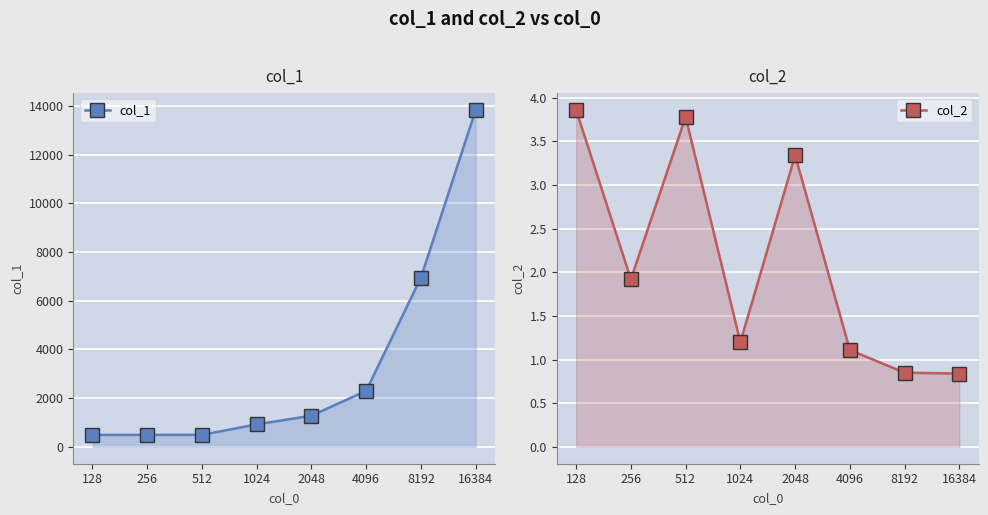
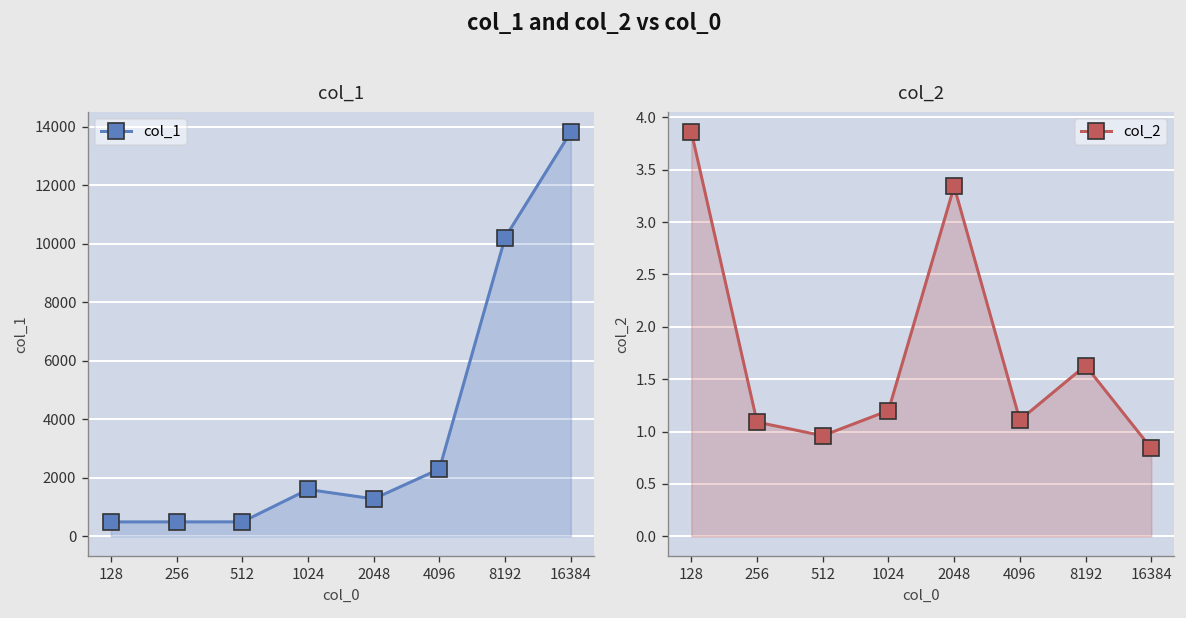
  {
    "col_1": {
      "128": 500,
      "256": 500,
      "512": 500,
-     "1024": 900,
+     "1024": 1600,
      "2048": 1300,
      "4096": 2300,
-     "8192": 6900,
+     "8192": 10200,
      "16384": 13800
    },
    "col_2": {
      "128": 3.9,
-     "256": 1.9,
-     "512": 3.8,
+     "256": 1.1,
+     "512": 1.0,
      "1024": 1.2,
      "2048": 3.3,
      "4096": 1.1,
-     "8192": 0.9,
+     "8192": 1.6,
      "16384": 0.8
    }
  }
